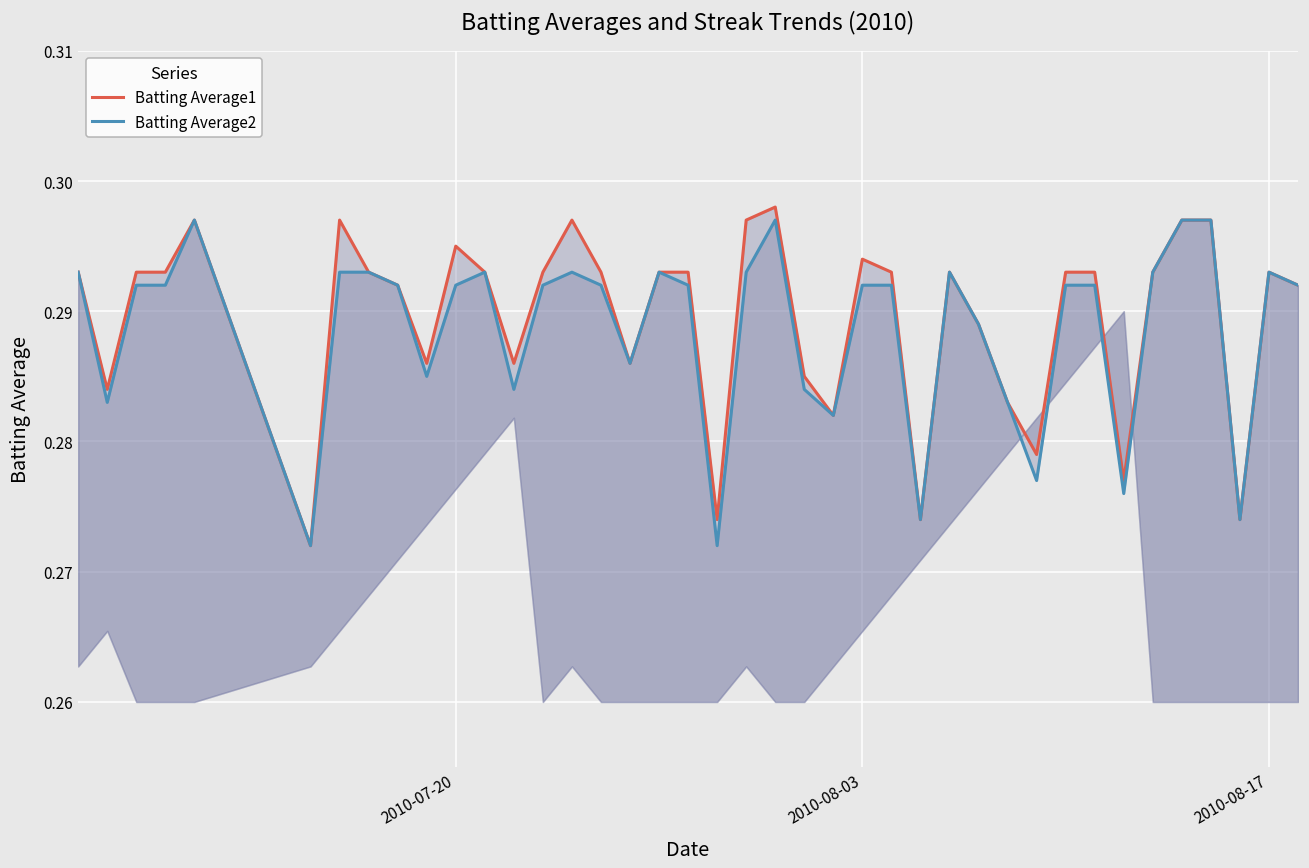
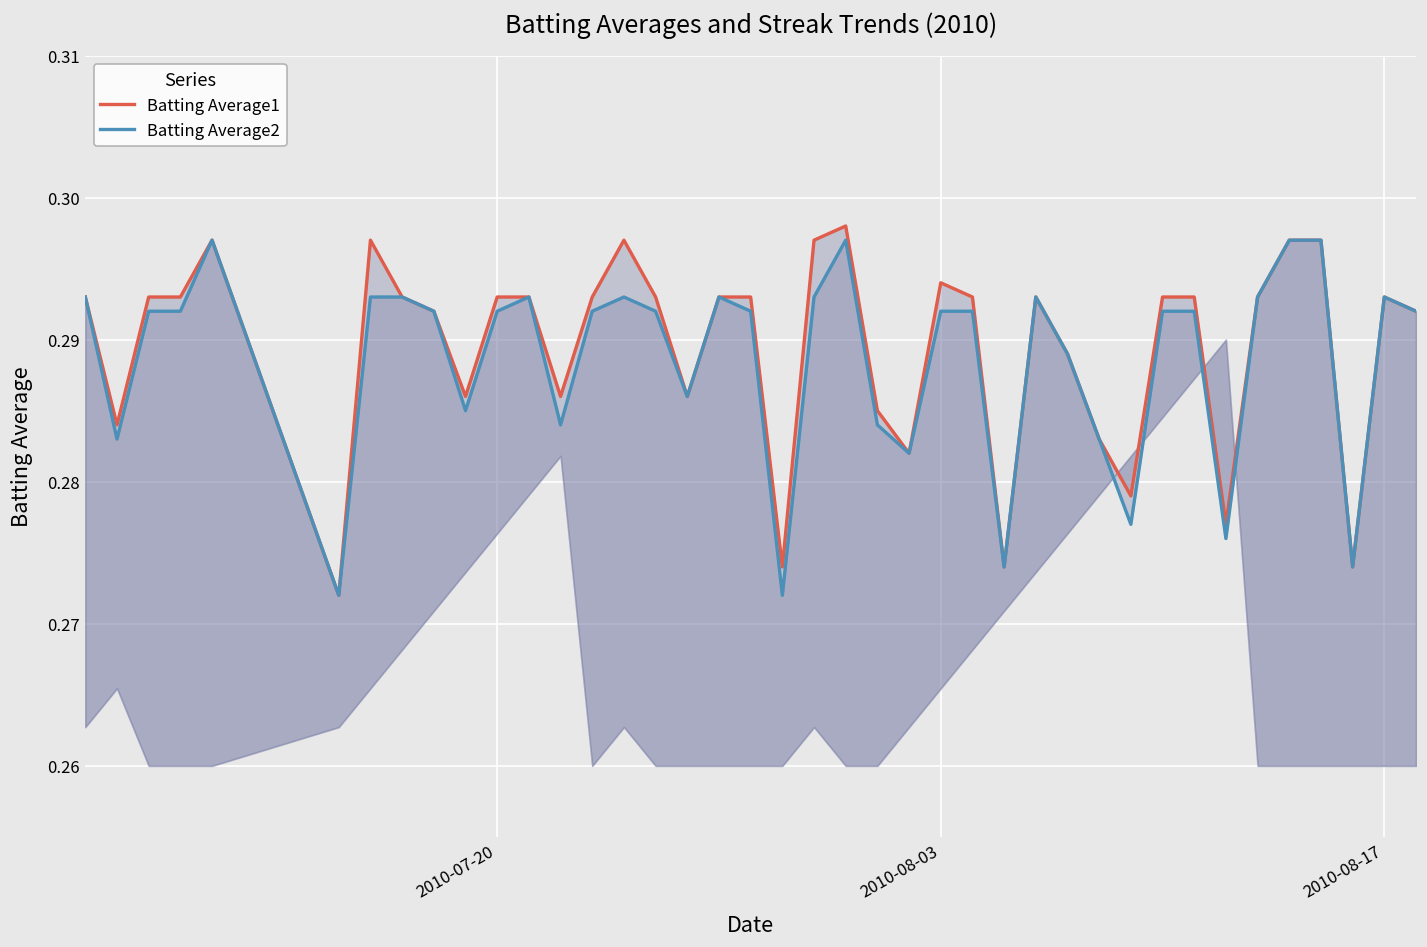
  {
    "Batting Average1": {
-     "2010-07-20": 0.295
+     "2010-07-20": 0.293
    }
  }
